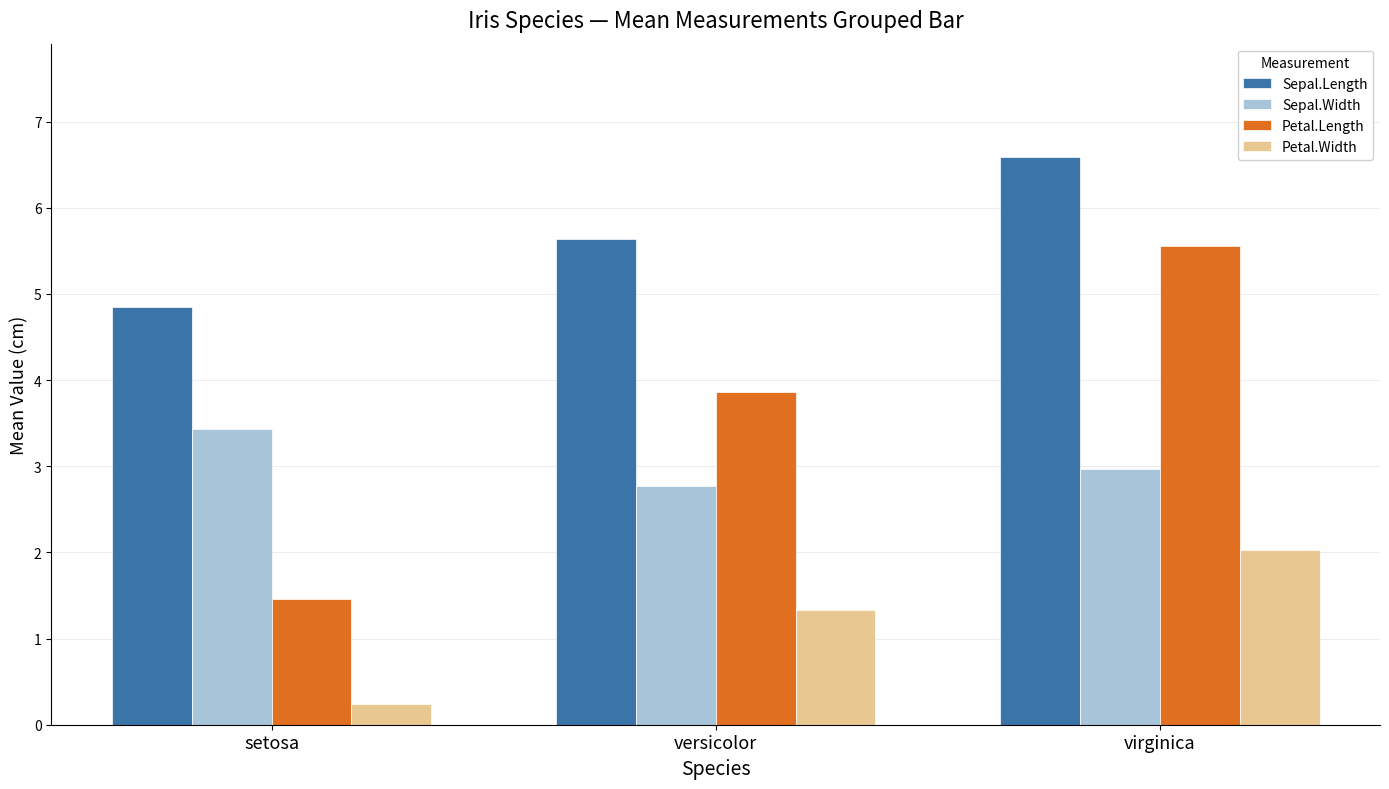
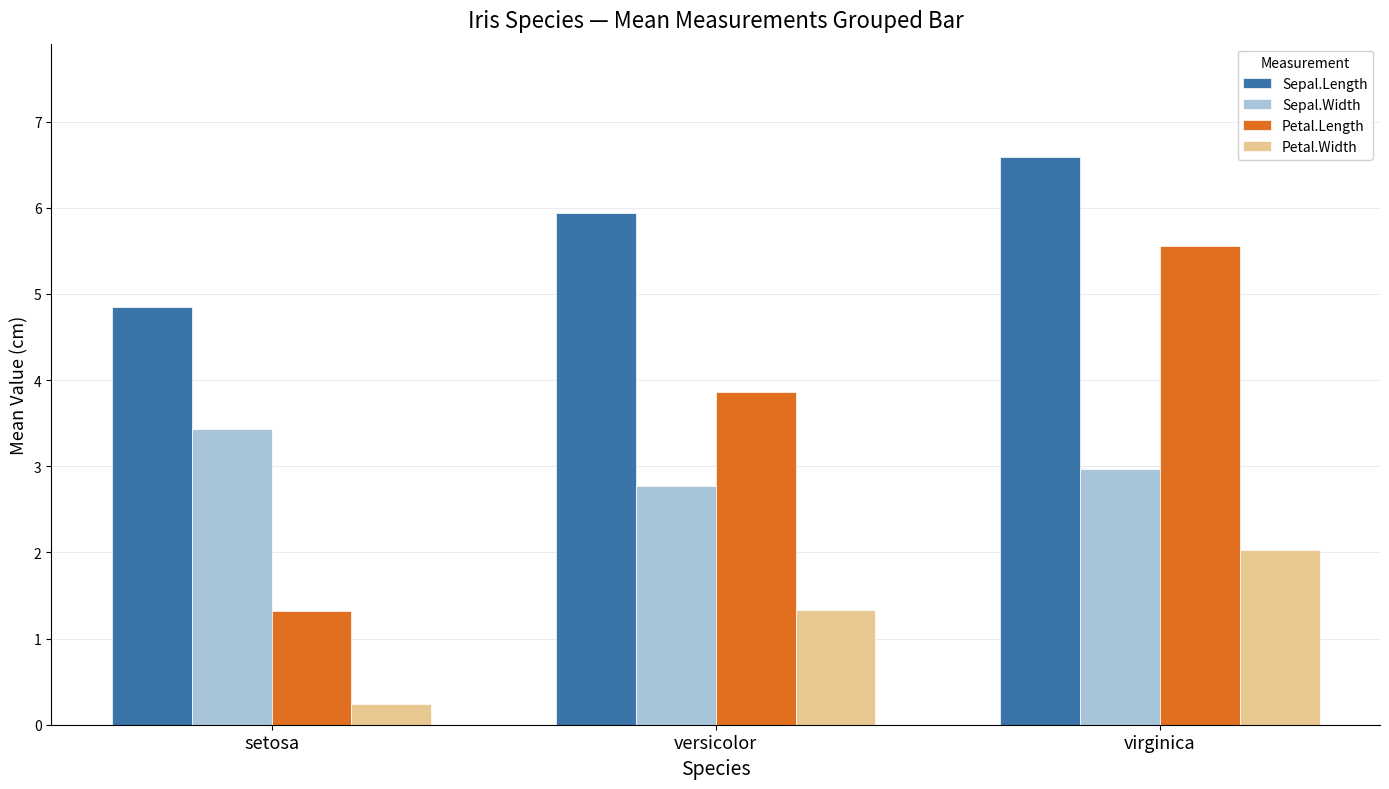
  {
    "Sepal.Length": {
      "setosa": 4.8,
-     "versicolor": 5.6,
+     "versicolor": 5.9,
      "virginica": 6.6
    },
    "Sepal.Width": {
      "setosa": 3.4,
      "versicolor": 2.8,
      "virginica": 3.0
    },
    "Petal.Length": {
-     "setosa": 1.5,
+     "setosa": 1.3,
      "versicolor": 3.9,
      "virginica": 5.6
    },
    "Petal.Width": {
      "setosa": 0.2,
      "versicolor": 1.3,
      "virginica": 2.0
    }
  }
